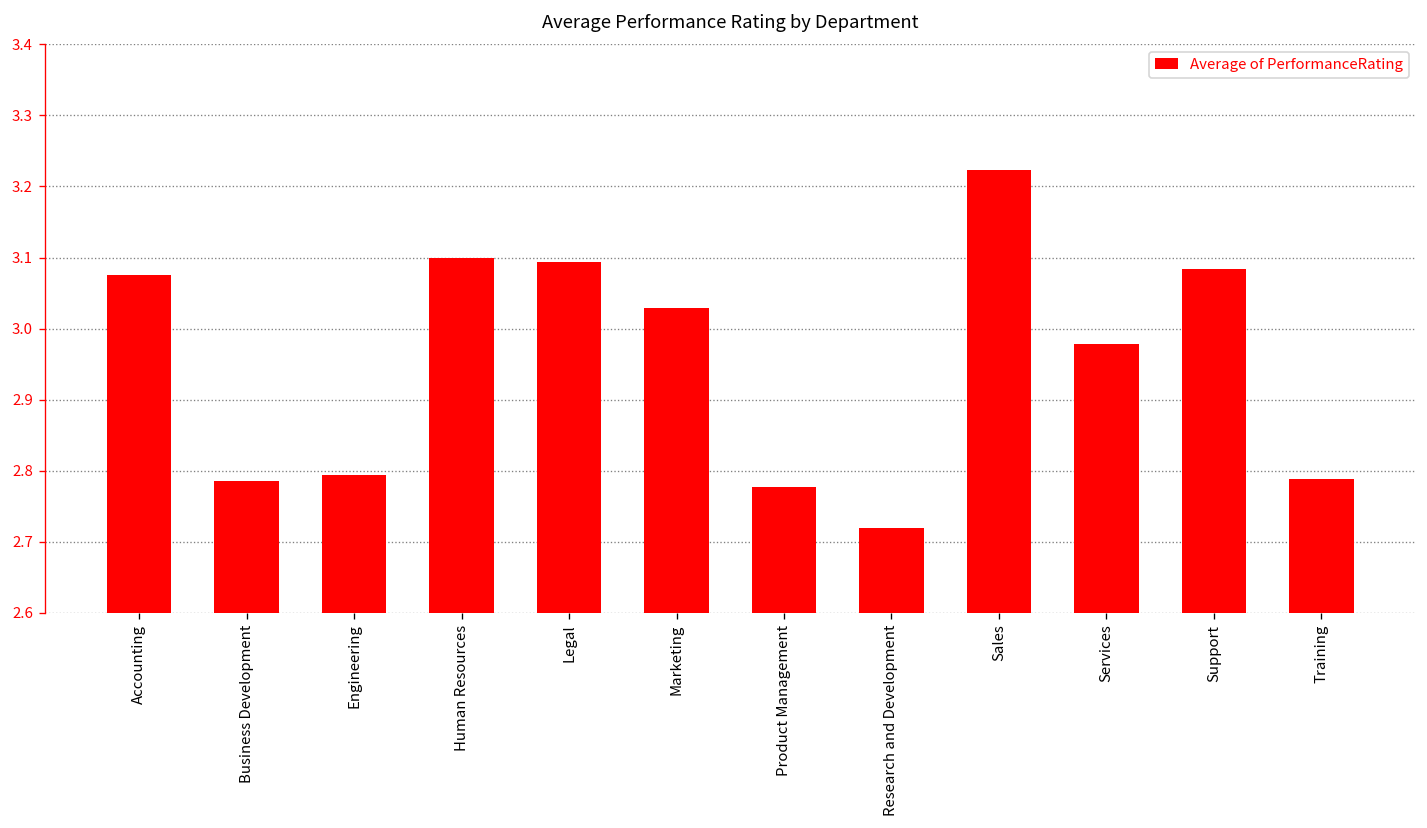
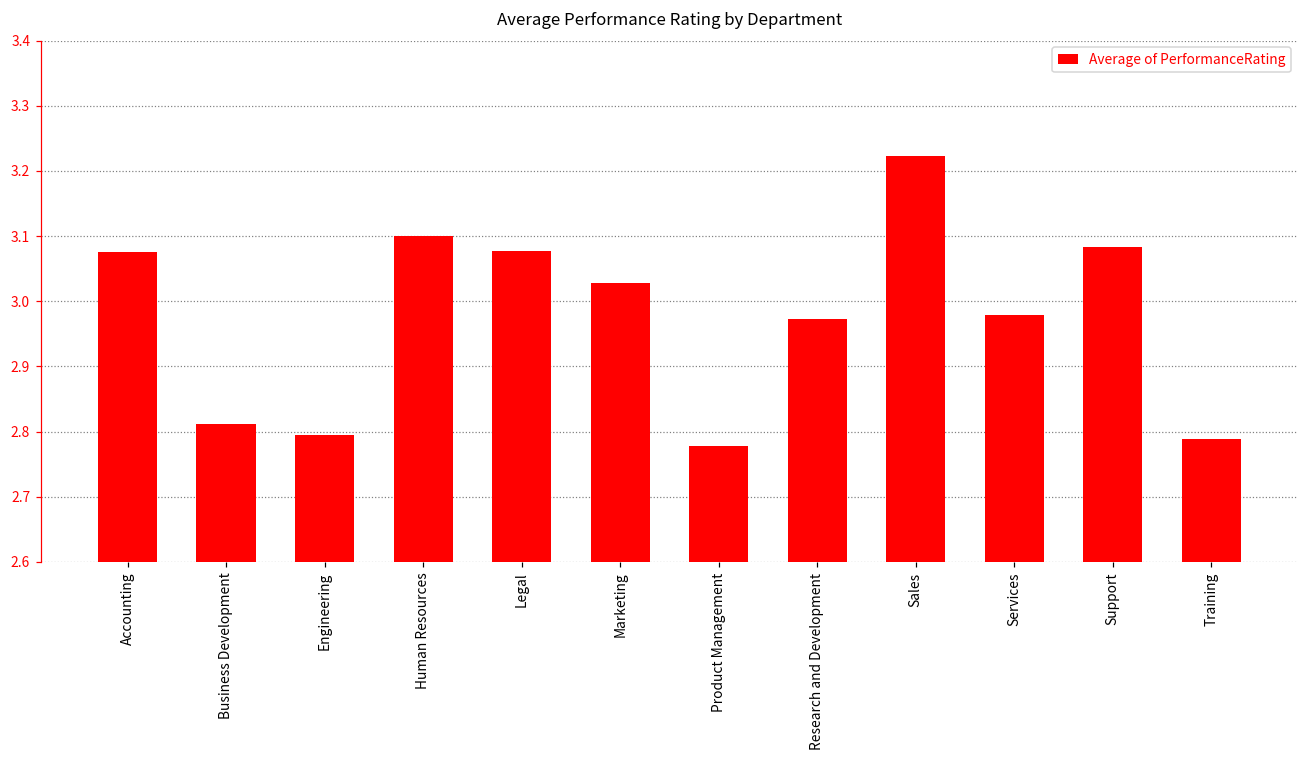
  {
    "Accounting": 3.08,
-   "Business Development": 2.79,
+   "Business Development": 2.81,
    "Engineering": 2.79,
    "Human Resources": 3.10,
-   "Legal": 3.09,
+   "Legal": 3.08,
    "Marketing": 3.03,
    "Product Management": 2.78,
-   "Research and Development": 2.72,
+   "Research and Development": 2.97,
    "Sales": 3.22,
    "Services": 2.98,
    "Support": 3.08,
    "Training": 2.79
  }
